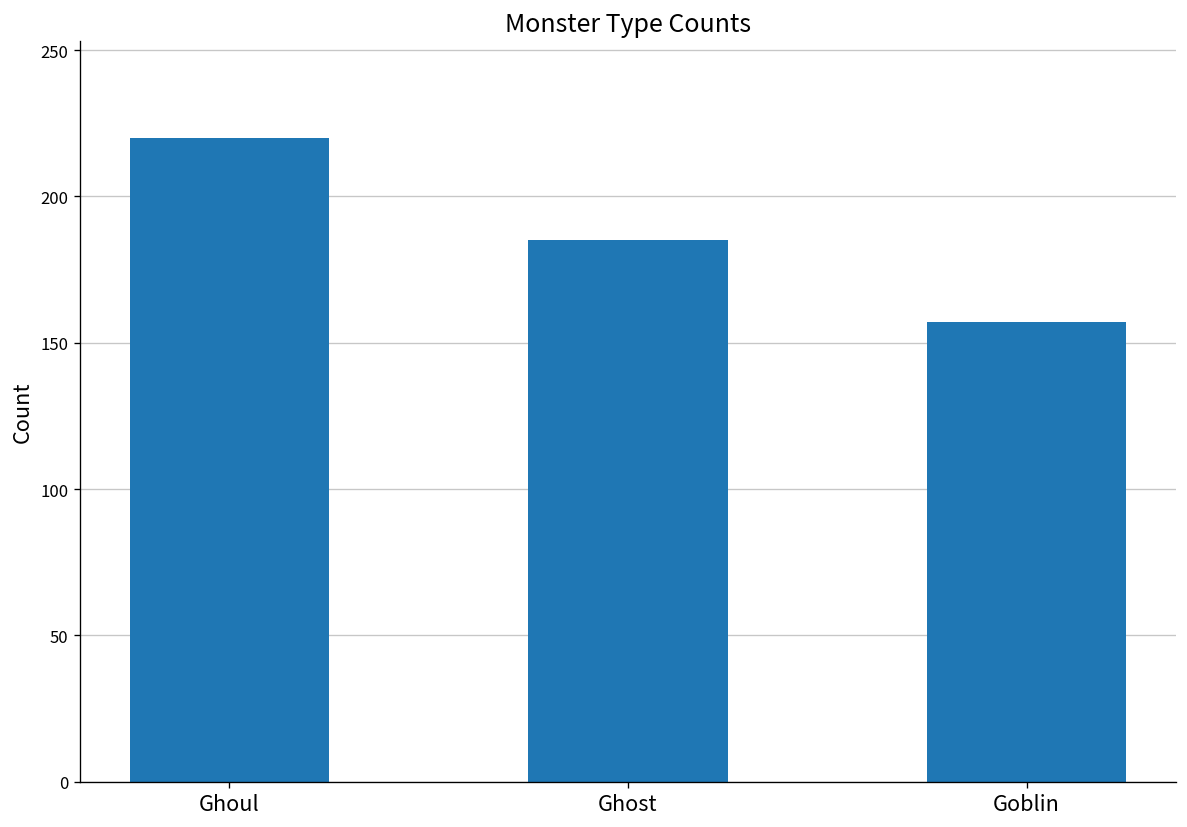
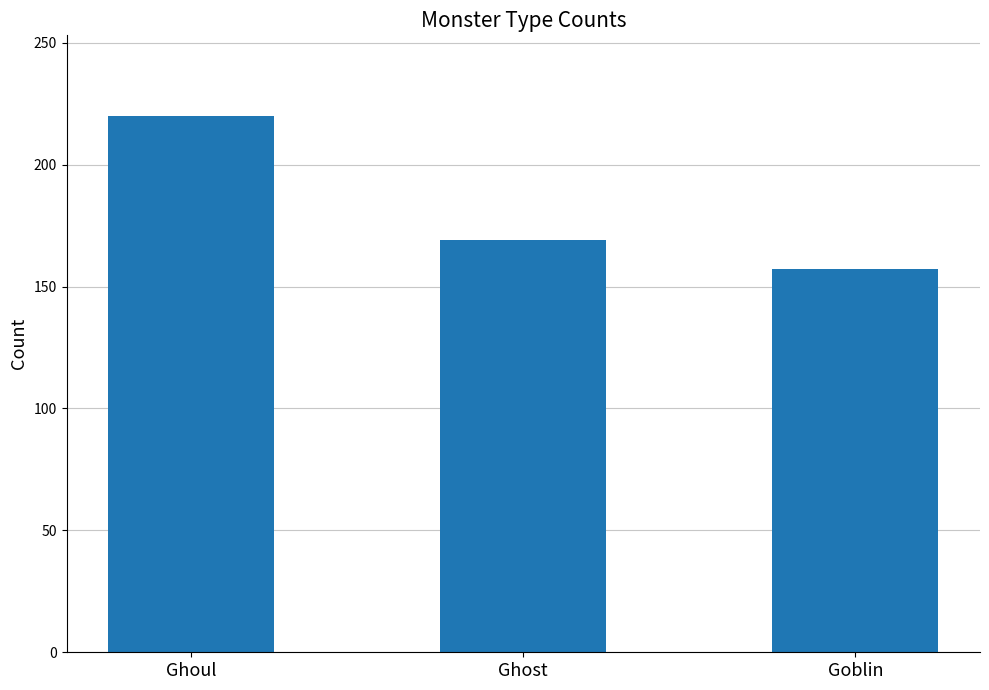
  {
    "Ghoul": 220,
-   "Ghost": 185,
+   "Ghost": 169,
    "Goblin": 157
  }
